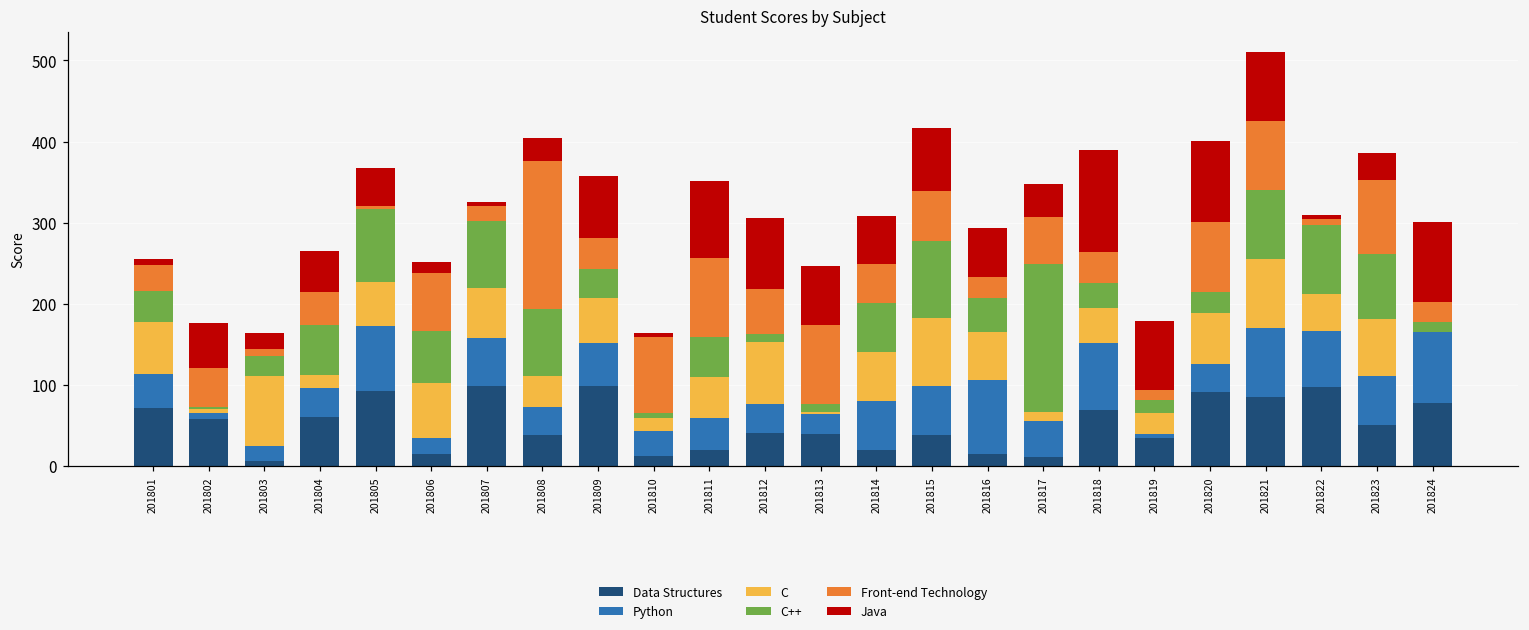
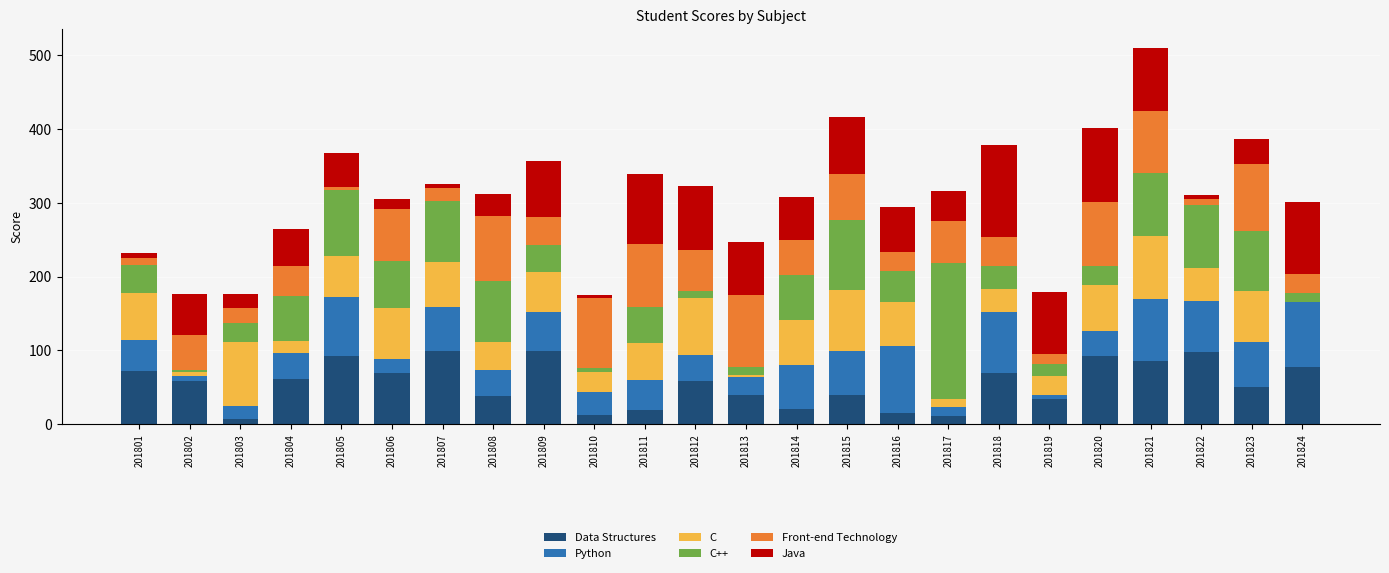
  {
    "Data Structures": {
      "201801": 70,
      "201802": 60,
      "201803": 10,
      "201804": 60,
      "201805": 90,
-     "201806": 20,
+     "201806": 70,
      "201807": 100,
      "201808": 40,
      "201809": 100,
      "201810": 10,
      "201811": 20,
-     "201812": 40,
+     "201812": 60,
      "201813": 40,
      "201814": 20,
      "201815": 40,
      "201816": 20,
      "201817": 10,
      "201818": 70,
      "201819": 30,
      "201820": 90,
      "201821": 90,
      "201822": 100,
      "201823": 50,
      "201824": 80
    },
    "Python": {
      "201801": 40,
      "201802": 10,
      "201803": 20,
      "201804": 40,
      "201805": 80,
      "201806": 20,
      "201807": 60,
      "201808": 40,
      "201809": 50,
      "201810": 30,
      "201811": 40,
      "201812": 40,
      "201813": 20,
      "201814": 60,
      "201815": 60,
      "201816": 90,
-     "201817": 40,
+     "201817": 10,
      "201818": 80,
      "201819": 10,
      "201820": 30,
      "201821": 90,
      "201822": 70,
      "201823": 60,
      "201824": 90
    },
    "C": {
      "201801": 60,
      "201802": 10,
      "201803": 90,
      "201804": 20,
      "201805": 50,
      "201806": 70,
      "201807": 60,
      "201808": 40,
      "201809": 60,
-     "201810": 20,
+     "201810": 30,
      "201811": 50,
      "201812": 80,
      "201814": 60,
      "201815": 80,
      "201816": 60,
      "201817": 10,
-     "201818": 40,
+     "201818": 30,
      "201819": 30,
      "201820": 60,
      "201821": 80,
      "201822": 40,
      "201823": 70
    },
    "C++": {
      "201801": 40,
      "201803": 20,
      "201804": 60,
      "201805": 90,
      "201806": 60,
      "201807": 80,
      "201808": 80,
      "201809": 40,
      "201810": 10,
      "201811": 50,
      "201812": 10,
      "201813": 10,
      "201814": 60,
      "201815": 100,
      "201816": 40,
      "201817": 180,
      "201818": 30,
      "201819": 20,
      "201820": 30,
      "201821": 90,
      "201822": 90,
      "201823": 80,
      "201824": 10
    },
    "Front-end Technology": {
-     "201801": 30,
+     "201801": 10,
      "201802": 50,
-     "201803": 10,
+     "201803": 20,
      "201804": 40,
      "201805": 0,
      "201806": 70,
      "201807": 20,
-     "201808": 180,
+     "201808": 90,
      "201809": 40,
      "201810": 90,
-     "201811": 100,
+     "201811": 80,
      "201812": 50,
      "201813": 100,
      "201814": 50,
      "201815": 60,
      "201816": 30,
      "201817": 60,
      "201818": 40,
      "201819": 10,
      "201820": 90,
      "201821": 80,
      "201822": 10,
      "201823": 90,
      "201824": 30
    },
    "Java": {
      "201801": 10,
      "201802": 60,
      "201803": 20,
      "201804": 50,
      "201805": 50,
      "201806": 10,
      "201807": 10,
      "201808": 30,
      "201809": 80,
      "201810": 0,
      "201811": 90,
      "201812": 90,
      "201813": 70,
      "201814": 60,
      "201815": 80,
      "201816": 60,
      "201817": 40,
      "201818": 130,
      "201819": 80,
      "201820": 100,
      "201821": 90,
      "201822": 10,
      "201823": 30,
      "201824": 100
    }
  }
